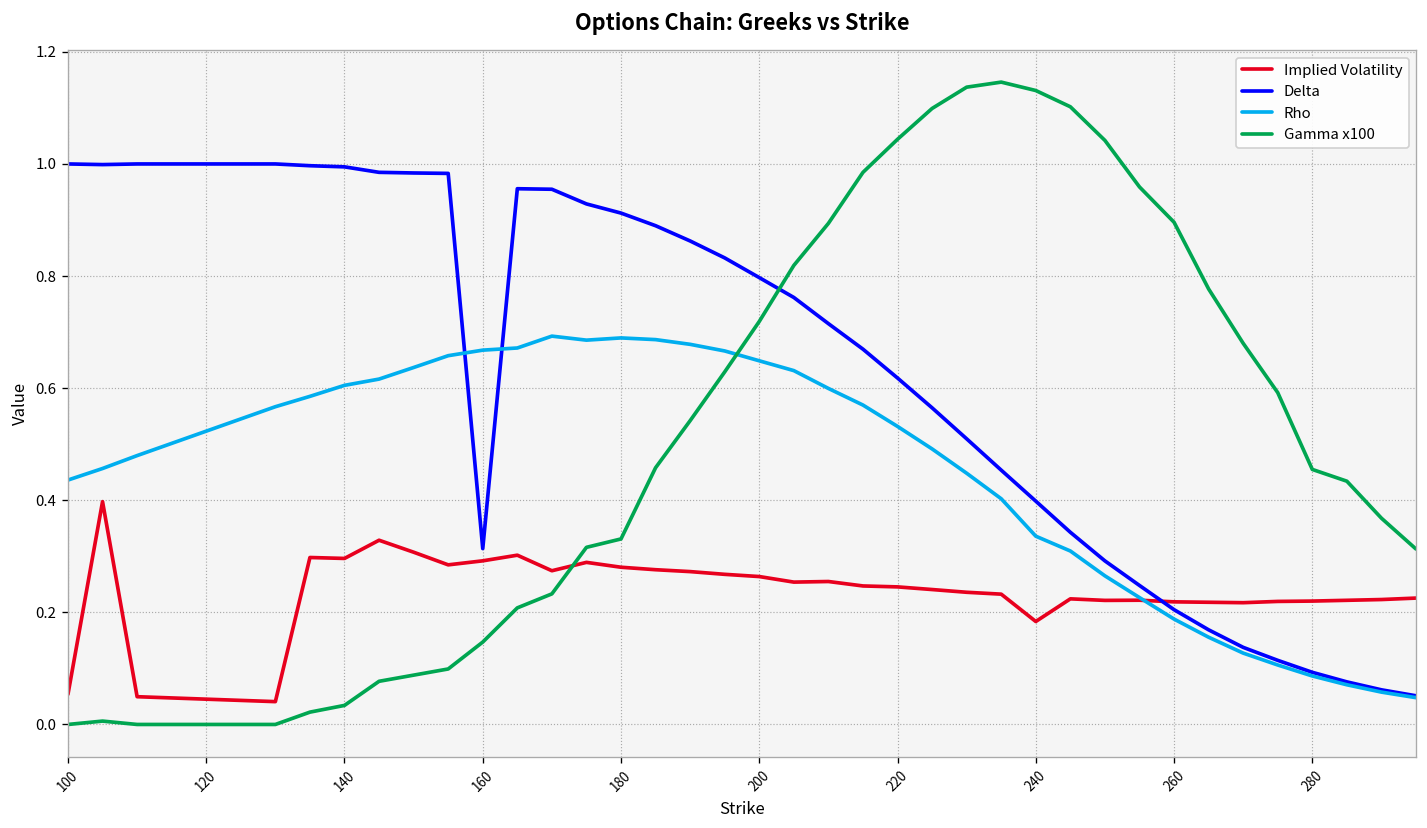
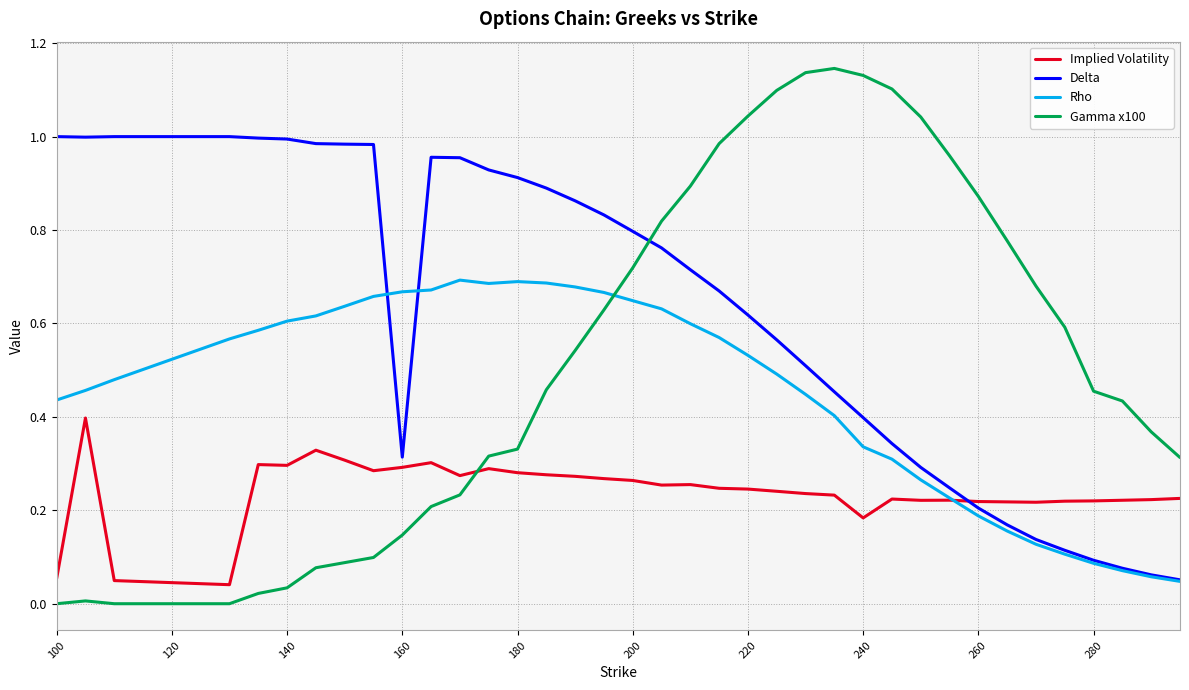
  {
    "Implied Volatility": {
      "100": 0.05,
      "120": 0.05,
      "140": 0.30,
      "160": 0.29,
      "180": 0.28,
      "200": 0.26,
      "220": 0.25,
      "240": 0.18,
      "260": 0.22,
      "280": 0.22
    },
    "Delta": {
      "100": 1.00,
      "120": 1.00,
      "140": 0.99,
      "160": 0.31,
      "180": 0.91,
      "200": 0.80,
      "220": 0.62,
      "240": 0.40,
      "260": 0.20,
      "280": 0.09
    },
    "Rho": {
      "100": 0.44,
      "120": 0.52,
      "140": 0.61,
      "160": 0.67,
      "180": 0.69,
      "200": 0.65,
      "220": 0.53,
      "240": 0.34,
      "260": 0.19,
      "280": 0.09
    },
    "Gamma x100": {
      "100": 0.00,
      "120": 0.00,
      "140": 0.03,
      "160": 0.15,
      "180": 0.33,
      "200": 0.72,
      "220": 1.04,
      "240": 1.13,
-     "260": 0.90,
+     "260": 0.87,
      "280": 0.46
    }
  }
